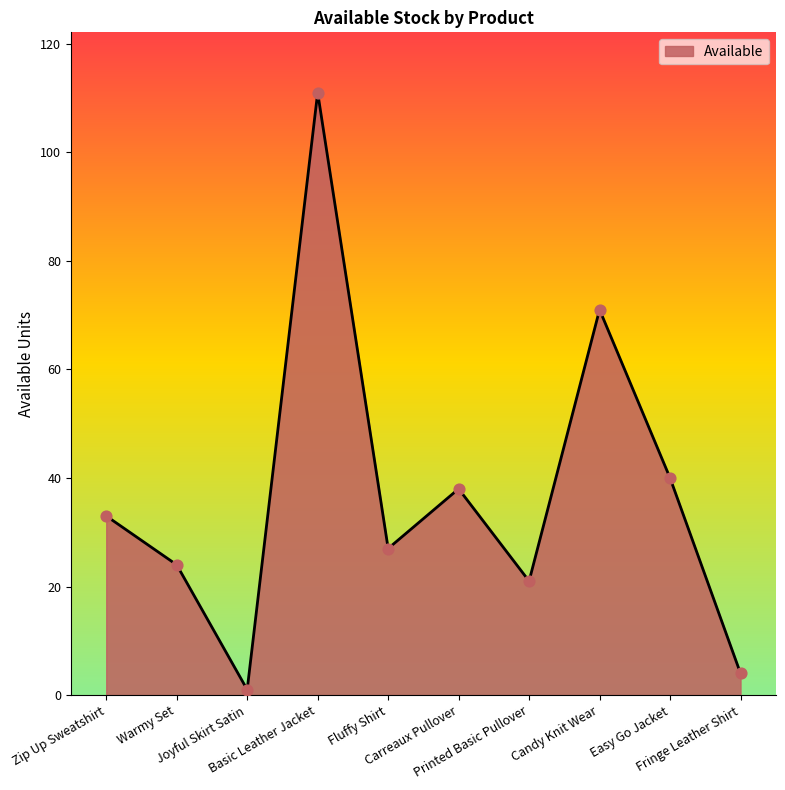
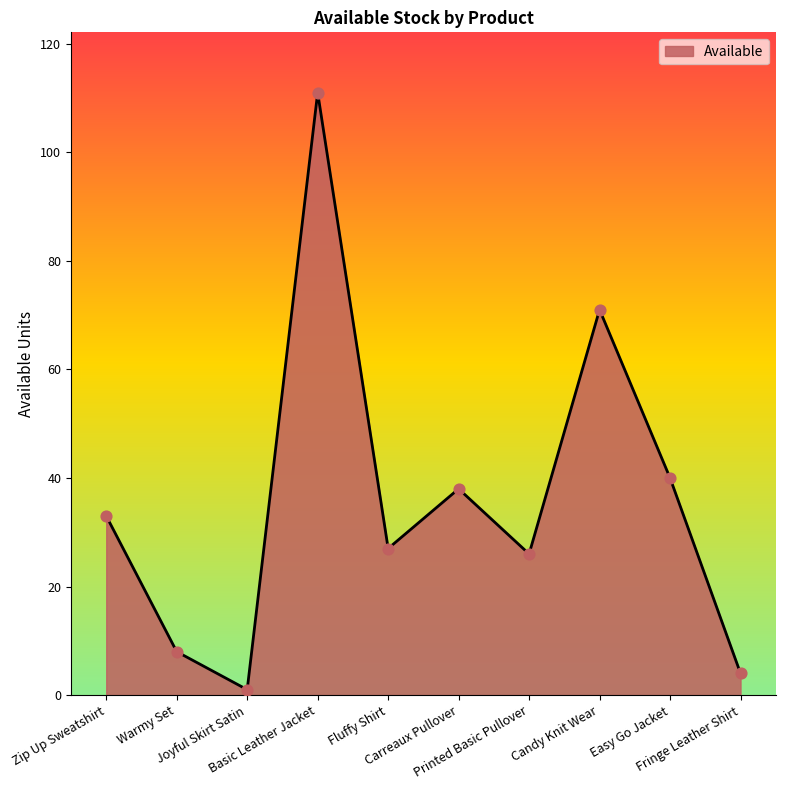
  {
    "Zip Up Sweatshirt": 33,
-   "Warmy Set": 24,
+   "Warmy Set": 8,
    "Joyful Skirt Satin": 1,
    "Basic Leather Jacket": 111,
    "Fluffy Shirt": 27,
    "Carreaux Pullover": 38,
-   "Printed Basic Pullover": 21,
+   "Printed Basic Pullover": 26,
    "Candy Knit Wear": 71,
    "Easy Go Jacket": 40,
    "Fringe Leather Shirt": 4
  }
